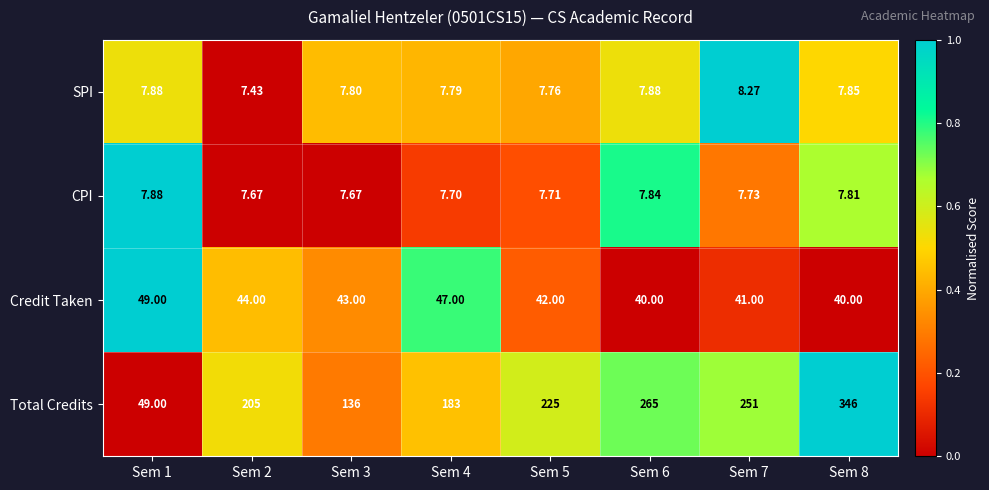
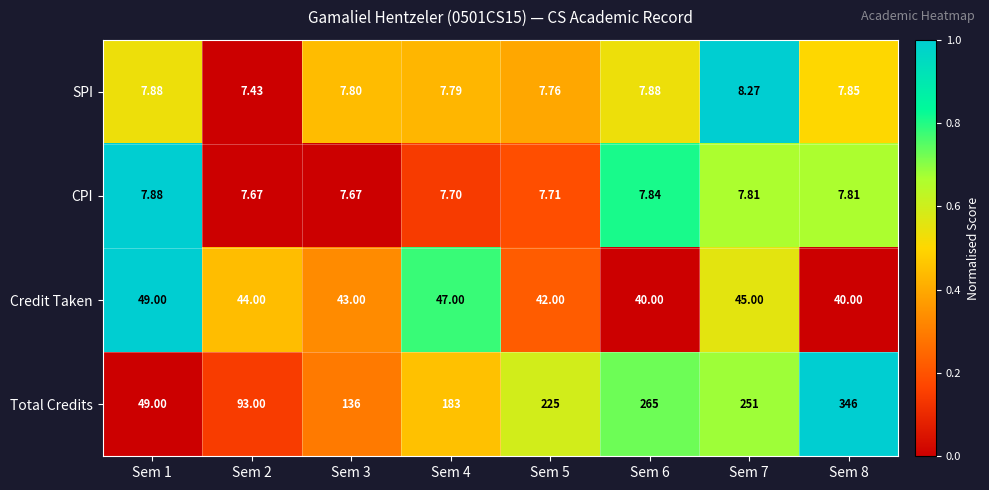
  {
    "SPI": {
      "Sem 1": 7.88,
      "Sem 2": 7.43,
      "Sem 3": 7.80,
      "Sem 4": 7.79,
      "Sem 5": 7.76,
      "Sem 6": 7.88,
      "Sem 7": 8.27,
      "Sem 8": 7.85
    },
    "CPI": {
      "Sem 1": 7.88,
      "Sem 2": 7.67,
      "Sem 3": 7.67,
      "Sem 4": 7.70,
      "Sem 5": 7.71,
      "Sem 6": 7.84,
-     "Sem 7": 7.73,
+     "Sem 7": 7.81,
      "Sem 8": 7.81
    },
    "Credit Taken": {
      "Sem 1": 49.00,
      "Sem 2": 44.00,
      "Sem 3": 43.00,
      "Sem 4": 47.00,
      "Sem 5": 42.00,
      "Sem 6": 40.00,
-     "Sem 7": 41.00,
+     "Sem 7": 45.00,
      "Sem 8": 40.00
    },
    "Total Credits": {
      "Sem 1": 49.00,
-     "Sem 2": 205,
+     "Sem 2": 93.00,
      "Sem 3": 136,
      "Sem 4": 183,
      "Sem 5": 225,
      "Sem 6": 265,
      "Sem 7": 251,
      "Sem 8": 346
    }
  }
